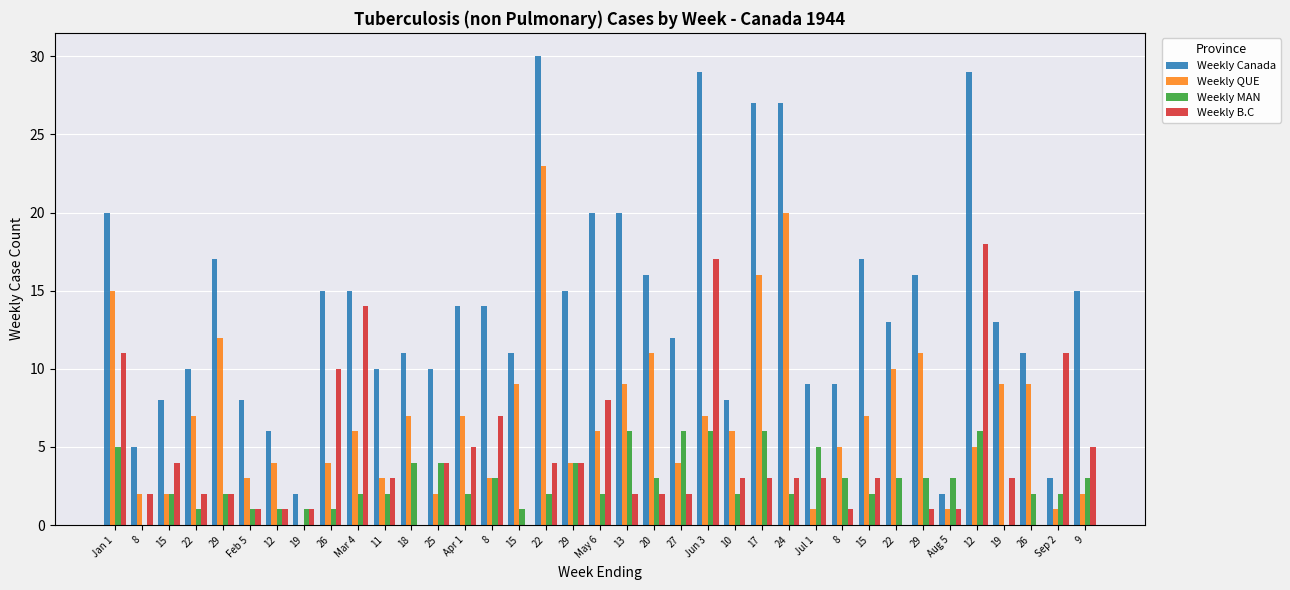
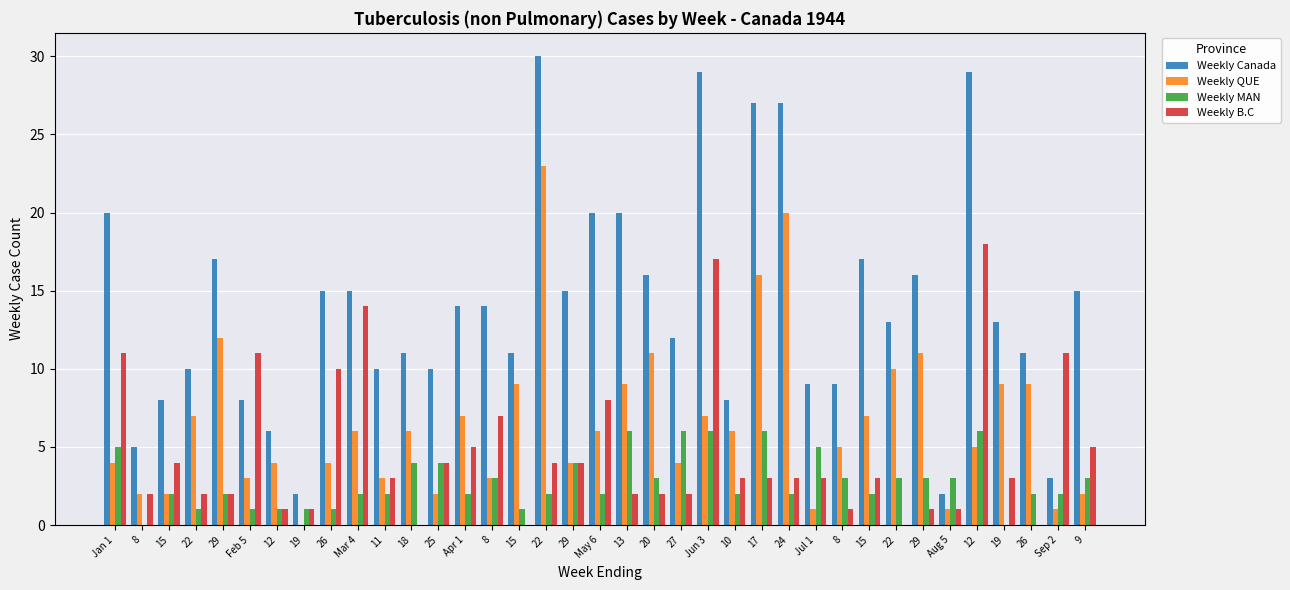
  {
    "Weekly Canada": {
      "Jan 1": 20,
      "Feb 5": 8,
      "Mar 4": 15,
      "11": 10,
      "18": 11,
      "25": 10,
      "Apr 1": 14,
      "May 6": 20,
      "13": 20,
      "20": 16,
      "27": 12,
      "Jun 3": 29,
      "10": 8,
      "17": 27,
      "24": 27,
      "Jul 1": 9,
      "Aug 5": 2,
      "Sep 2": 3,
      "9": 15
    },
    "Weekly QUE": {
-     "Jan 1": 15,
+     "Jan 1": 4,
      "Feb 5": 3,
      "Mar 4": 6,
      "11": 3,
-     "18": 7,
+     "18": 6,
      "25": 2,
      "Apr 1": 7,
      "May 6": 6,
      "13": 9,
      "20": 11,
      "27": 4,
      "Jun 3": 7,
      "10": 6,
      "17": 16,
      "24": 20,
      "Jul 1": 1,
      "Aug 5": 1,
      "Sep 2": 1,
      "9": 2
    },
    "Weekly MAN": {
      "Jan 1": 5,
      "Feb 5": 1,
      "Mar 4": 2,
      "11": 2,
      "18": 4,
      "25": 4,
      "Apr 1": 2,
      "May 6": 2,
      "13": 6,
      "20": 3,
      "27": 6,
      "Jun 3": 6,
      "10": 2,
      "17": 6,
      "24": 2,
      "Jul 1": 5,
      "Aug 5": 3,
      "Sep 2": 2,
      "9": 3
    },
    "Weekly B.C": {
      "Jan 1": 11,
-     "Feb 5": 1,
+     "Feb 5": 11,
      "Mar 4": 14,
      "11": 3,
      "18": 0,
      "25": 4,
      "Apr 1": 5,
      "May 6": 8,
      "13": 2,
      "20": 2,
      "27": 2,
      "Jun 3": 17,
      "10": 3,
      "17": 3,
      "24": 3,
      "Jul 1": 3,
      "Aug 5": 1,
      "Sep 2": 11,
      "9": 5
    }
  }
